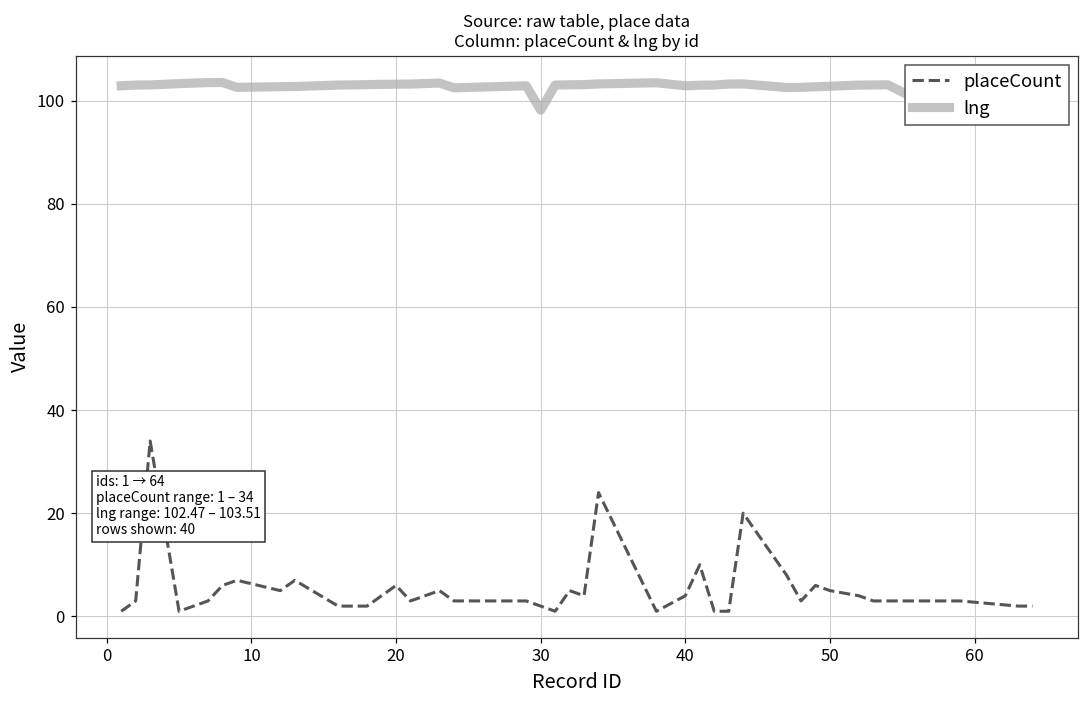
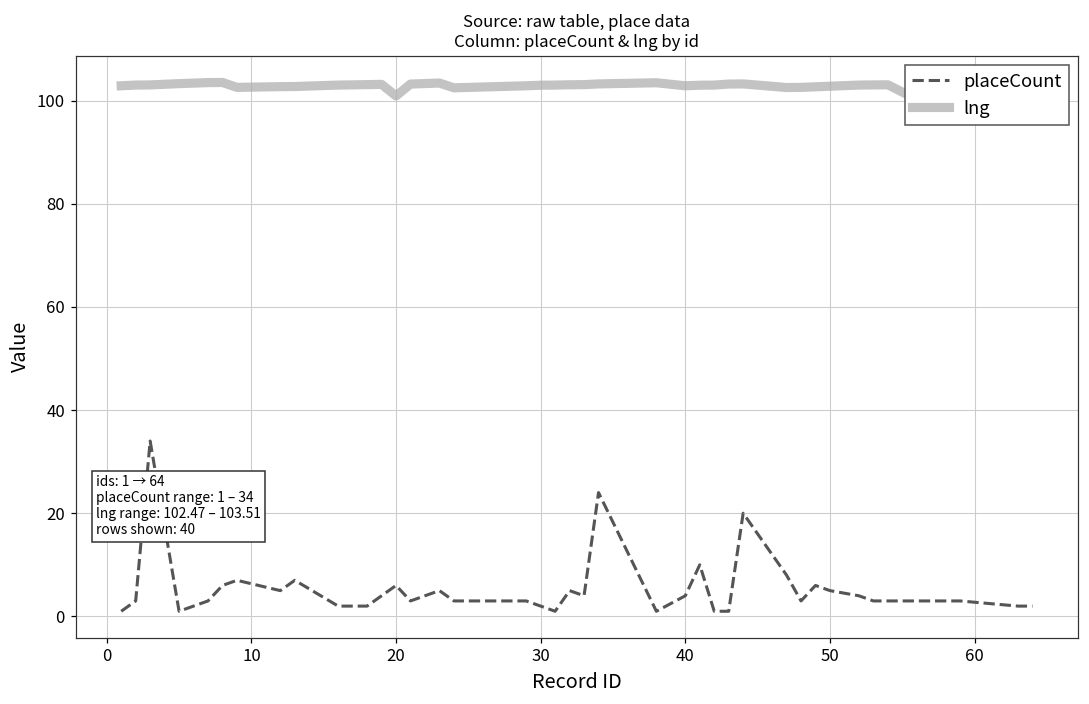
  {
    "placeCount": {
      "20": 6,
      "30": 2,
      "40": 4,
      "50": 5
    },
    "lng": {
-     "20": 103,
-     "30": 98,
+     "20": 101,
+     "30": 103,
      "40": 103,
      "50": 103
    }
  }
